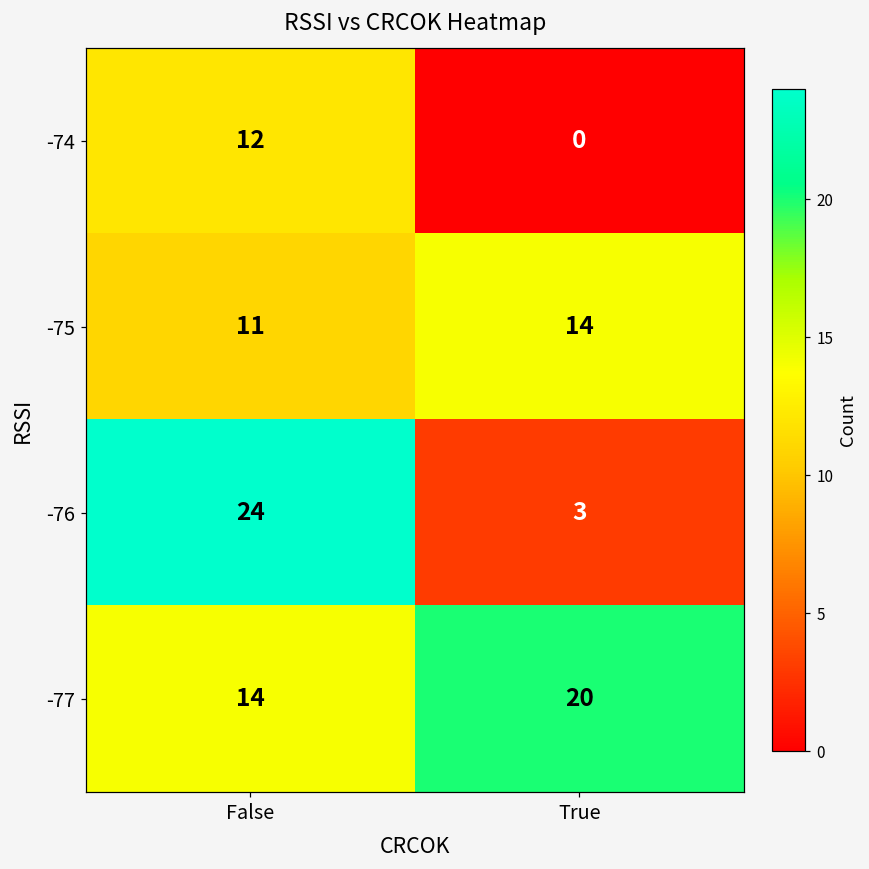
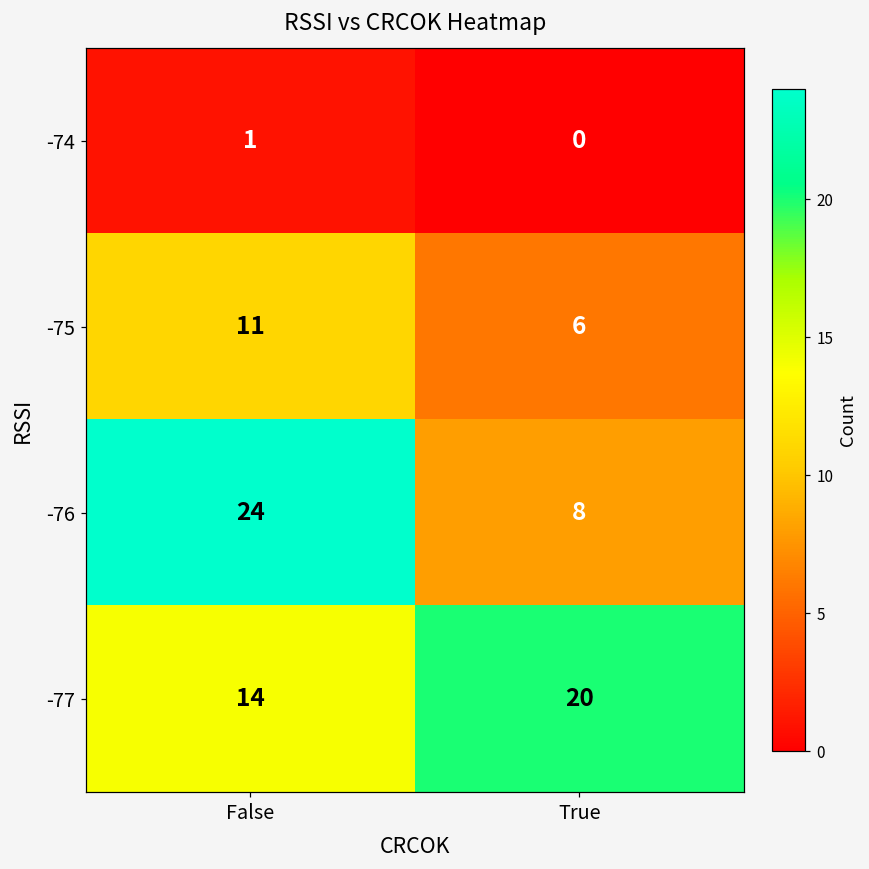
  {
    "-74": {
-     "False": 12,
+     "False": 1,
      "True": 0
    },
    "-75": {
      "False": 11,
-     "True": 14
+     "True": 6
    },
    "-76": {
      "False": 24,
-     "True": 3
+     "True": 8
    },
    "-77": {
      "False": 14,
      "True": 20
    }
  }
